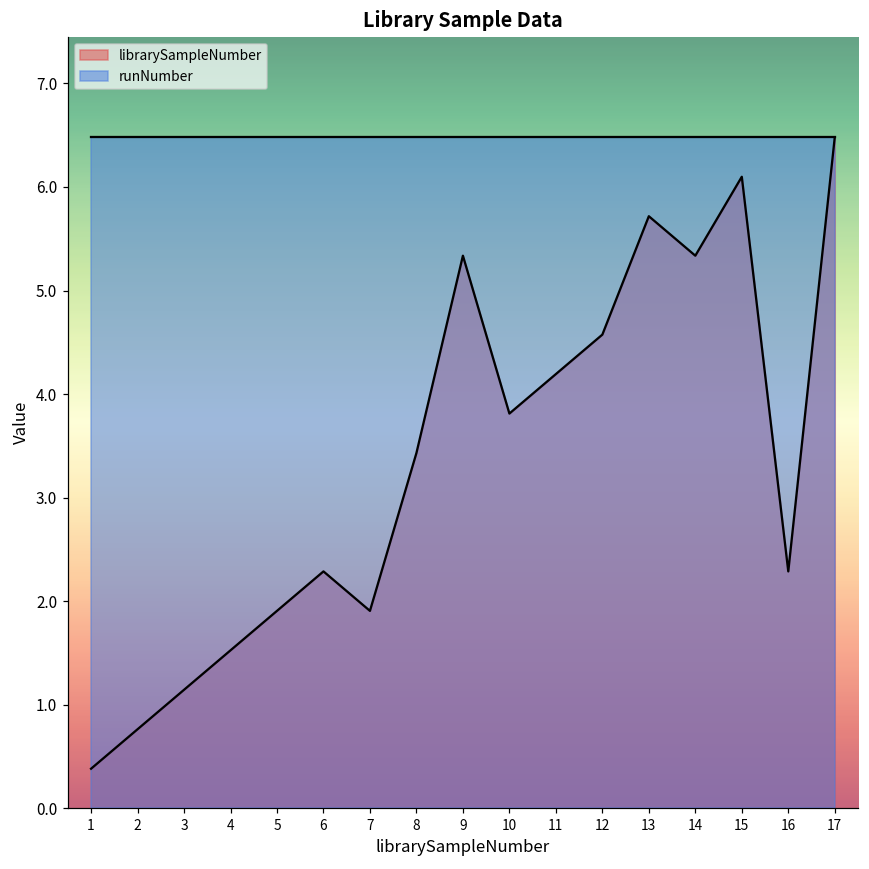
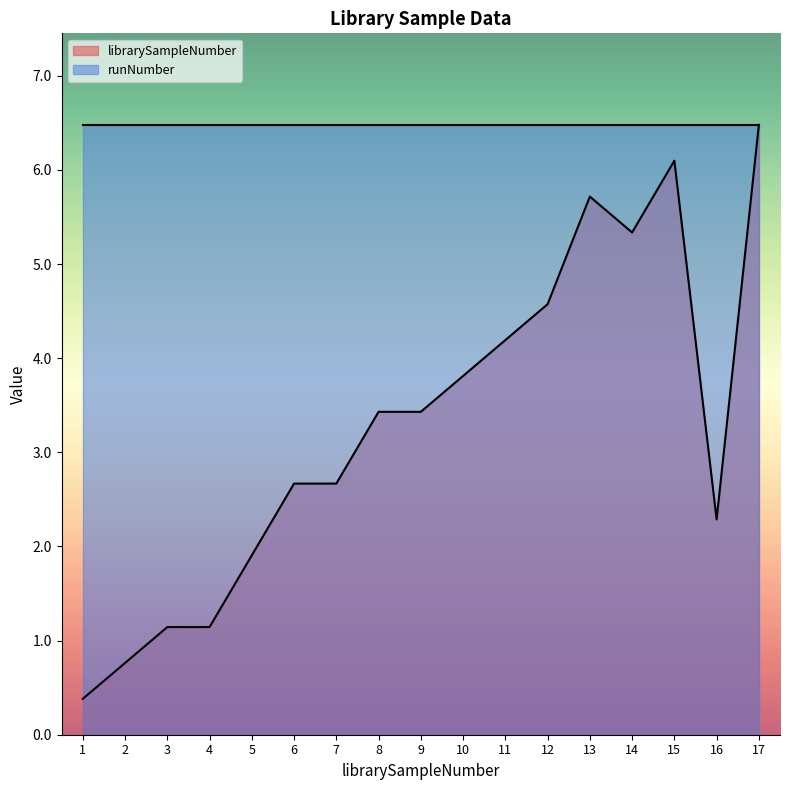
  {
    "librarySampleNumber": {
      "1": 0.4,
      "2": 0.8,
      "3": 1.1,
-     "4": 1.5,
+     "4": 1.1,
      "5": 1.9,
-     "6": 2.3,
-     "7": 1.9,
+     "6": 2.7,
+     "7": 2.7,
      "8": 3.4,
-     "9": 5.3,
+     "9": 3.4,
      "10": 3.8,
      "11": 4.2,
      "12": 4.6,
      "13": 5.7,
      "14": 5.3,
      "15": 6.1,
      "16": 2.3
    },
    "runNumber": {
      "1": 6.5,
      "2": 6.5,
      "3": 6.5,
      "4": 6.5,
      "5": 6.5,
      "6": 6.5,
      "7": 6.5,
      "8": 6.5,
      "9": 6.5,
      "10": 6.5,
      "11": 6.5,
      "12": 6.5,
      "13": 6.5,
      "14": 6.5,
      "15": 6.5,
      "16": 6.5
    }
  }
